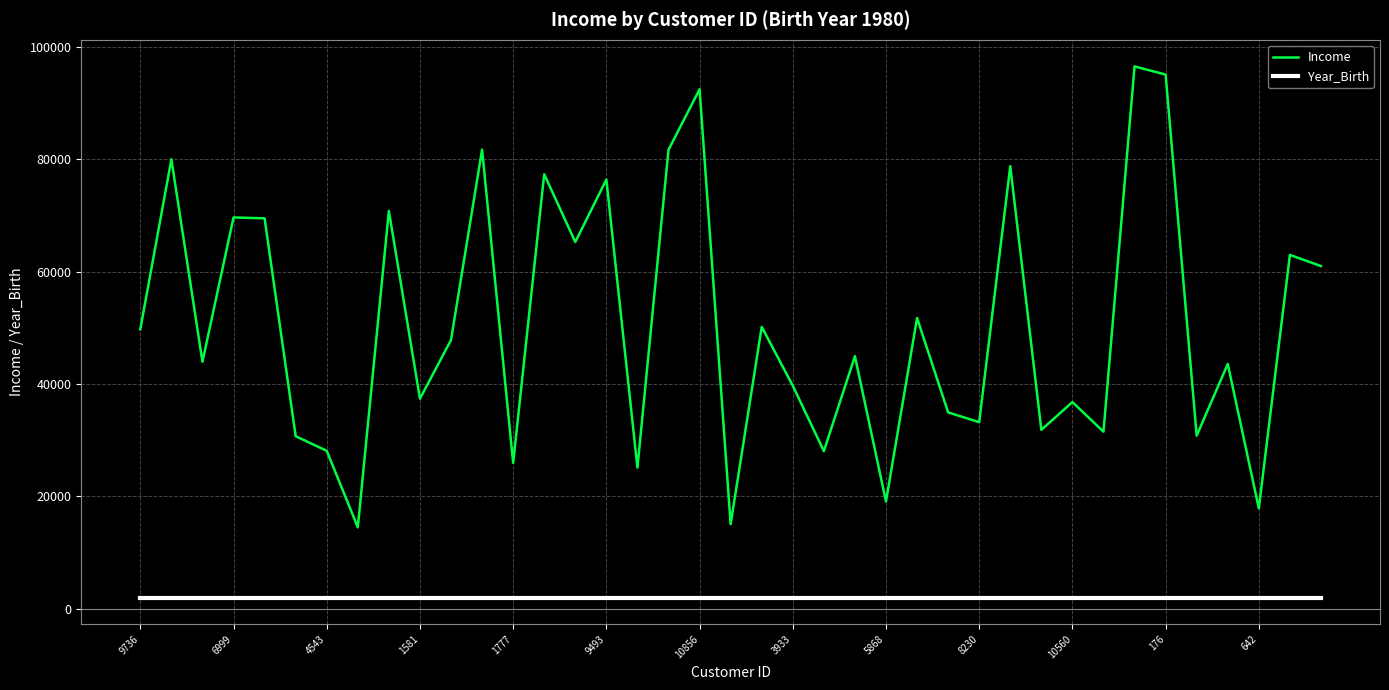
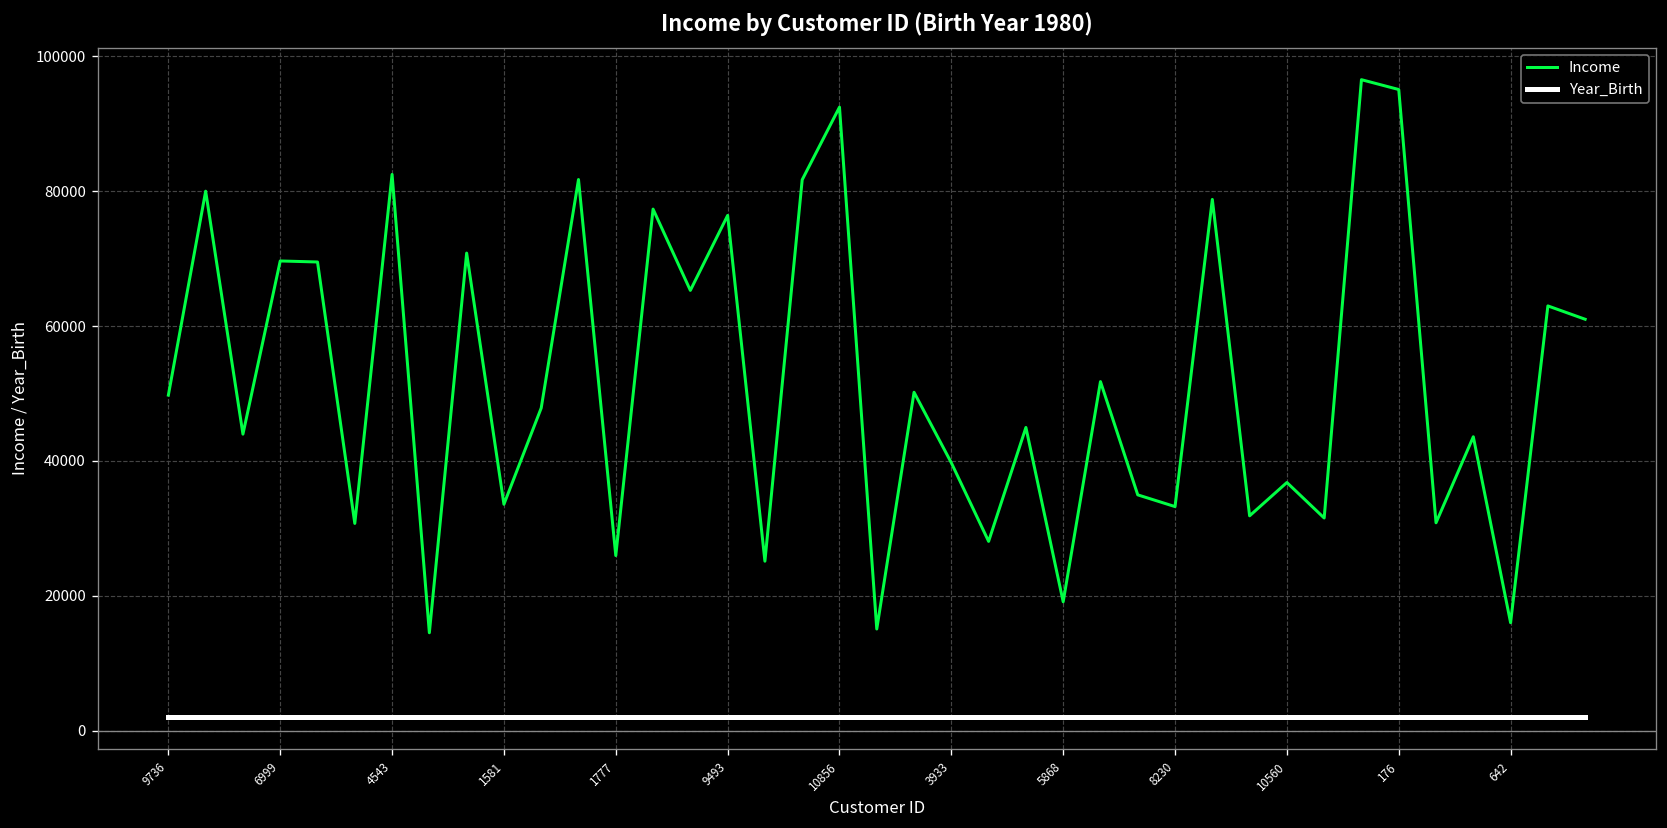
  {
    "Income": {
      "9736": 50000,
      "6999": 70000,
-     "4543": 28000,
-     "1581": 37000,
+     "4543": 82000,
+     "1581": 34000,
      "1777": 26000,
      "9493": 76000,
      "10856": 92000,
      "3933": 40000,
      "5868": 19000,
      "8230": 33000,
      "10560": 37000,
      "176": 95000,
-     "642": 18000
+     "642": 16000
    },
    "Year_Birth": {
      "9736": 2000,
      "6999": 2000,
      "4543": 2000,
      "1581": 2000,
      "1777": 2000,
      "9493": 2000,
      "10856": 2000,
      "3933": 2000,
      "5868": 2000,
      "8230": 2000,
      "10560": 2000,
      "176": 2000,
      "642": 2000
    }
  }
